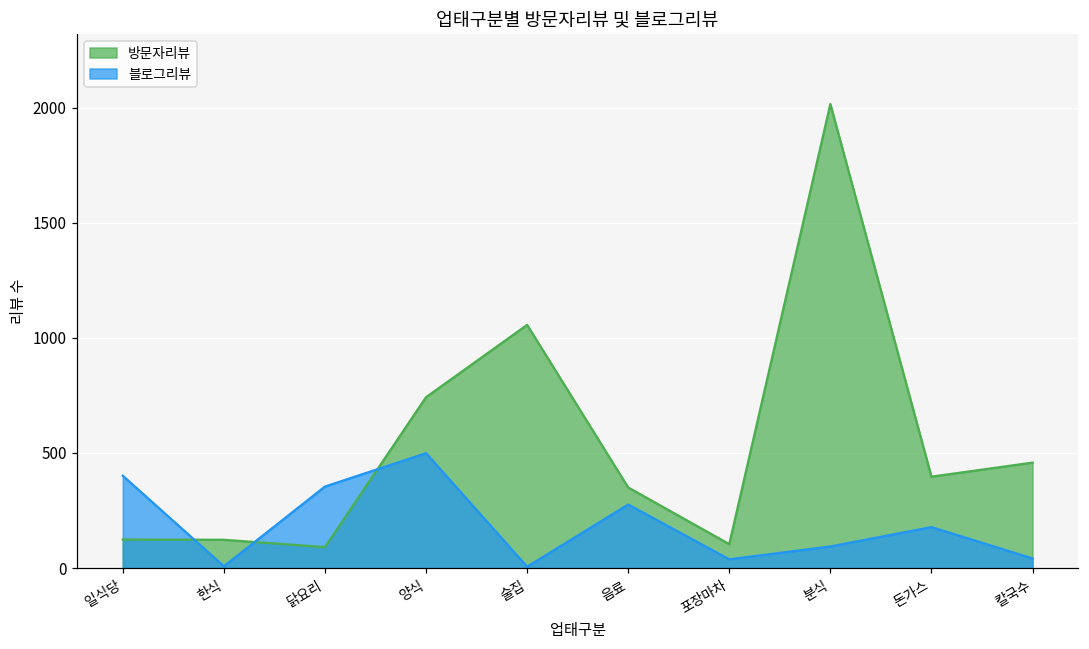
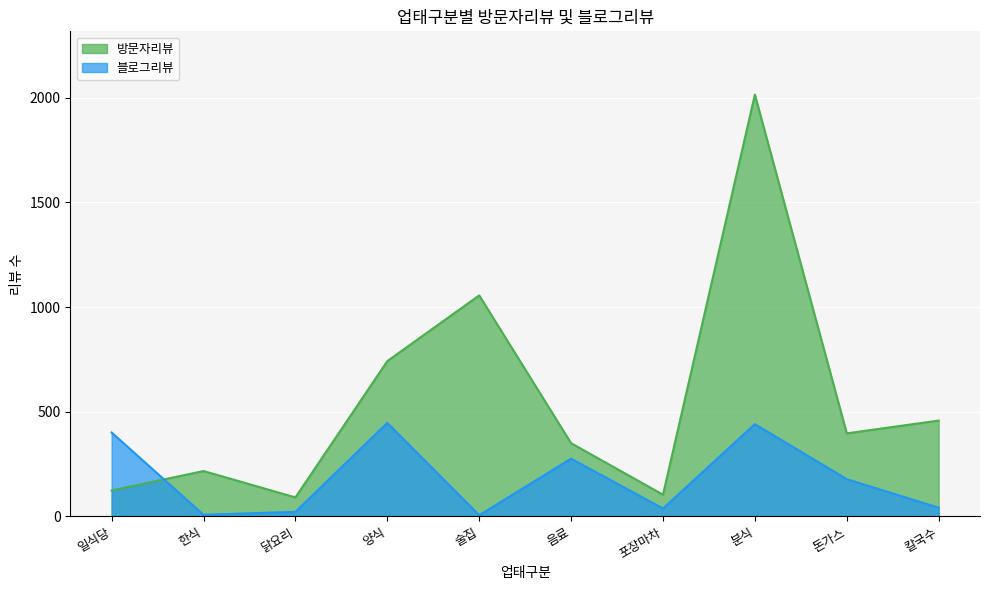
  {
    "방문자리뷰": {
      "일식당": 120,
-     "한식": 120,
+     "한식": 220,
      "닭요리": 90,
      "양식": 740,
      "술집": 1060,
      "음료": 350,
      "포장마차": 100,
      "분식": 2020,
      "돈가스": 400,
      "칼국수": 460
    },
    "블로그리뷰": {
      "일식당": 400,
      "한식": 10,
-     "닭요리": 350,
-     "양식": 500,
+     "닭요리": 20,
+     "양식": 450,
      "술집": 10,
      "음료": 280,
      "포장마차": 40,
-     "분식": 90,
+     "분식": 440,
      "돈가스": 180,
      "칼국수": 40
    }
  }
